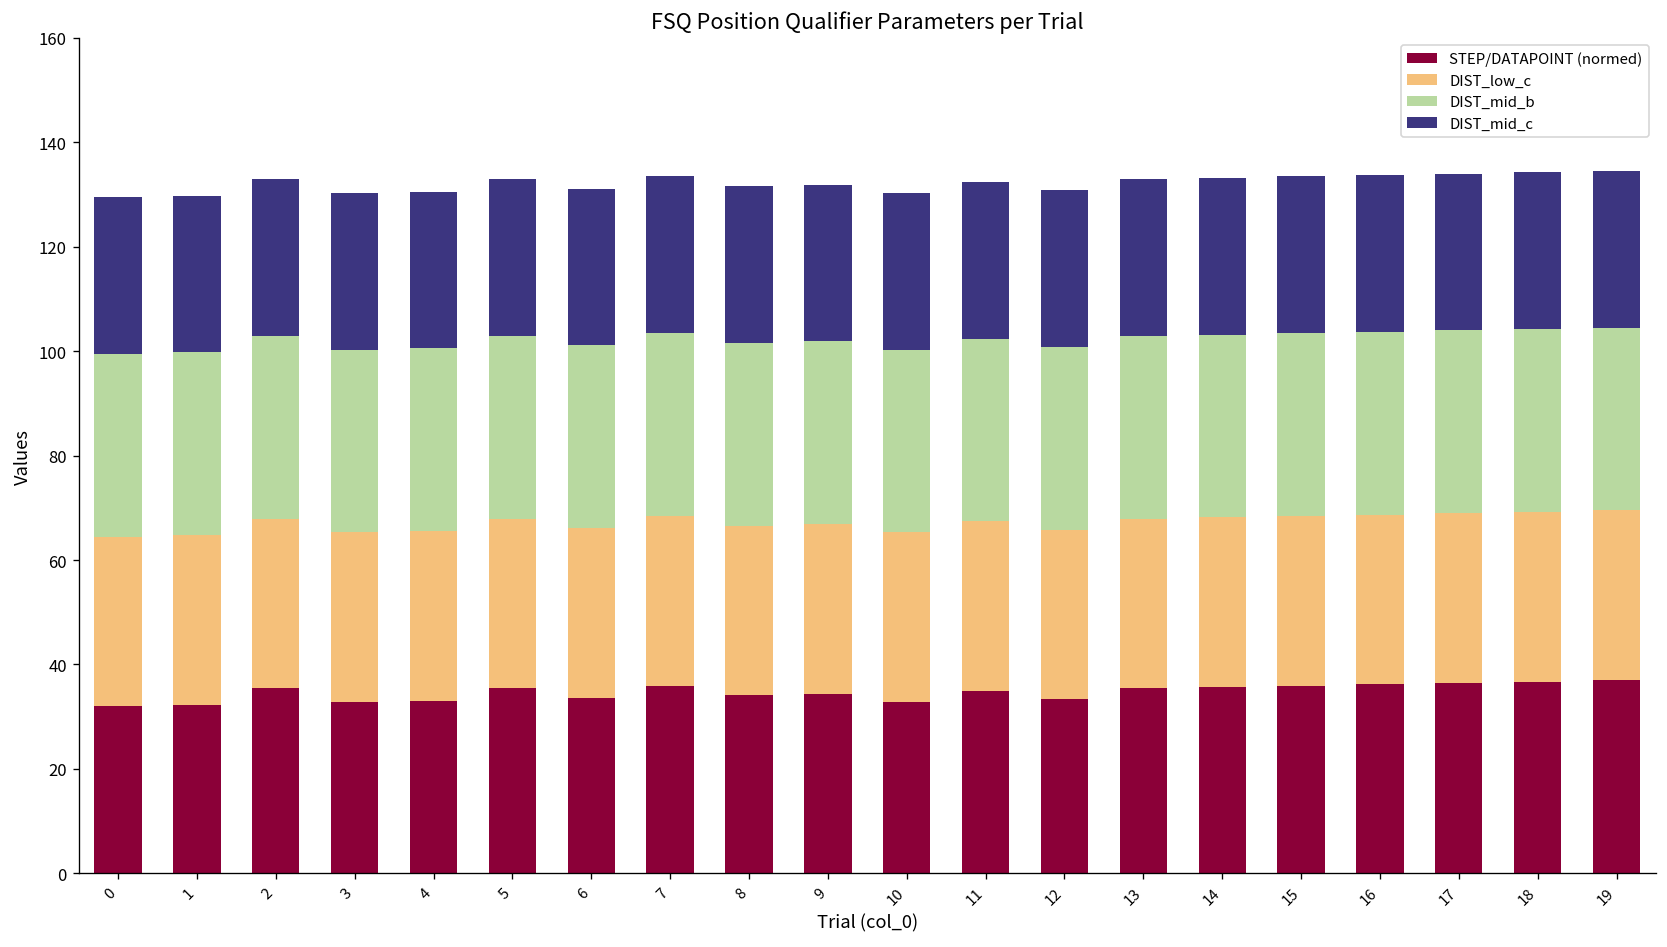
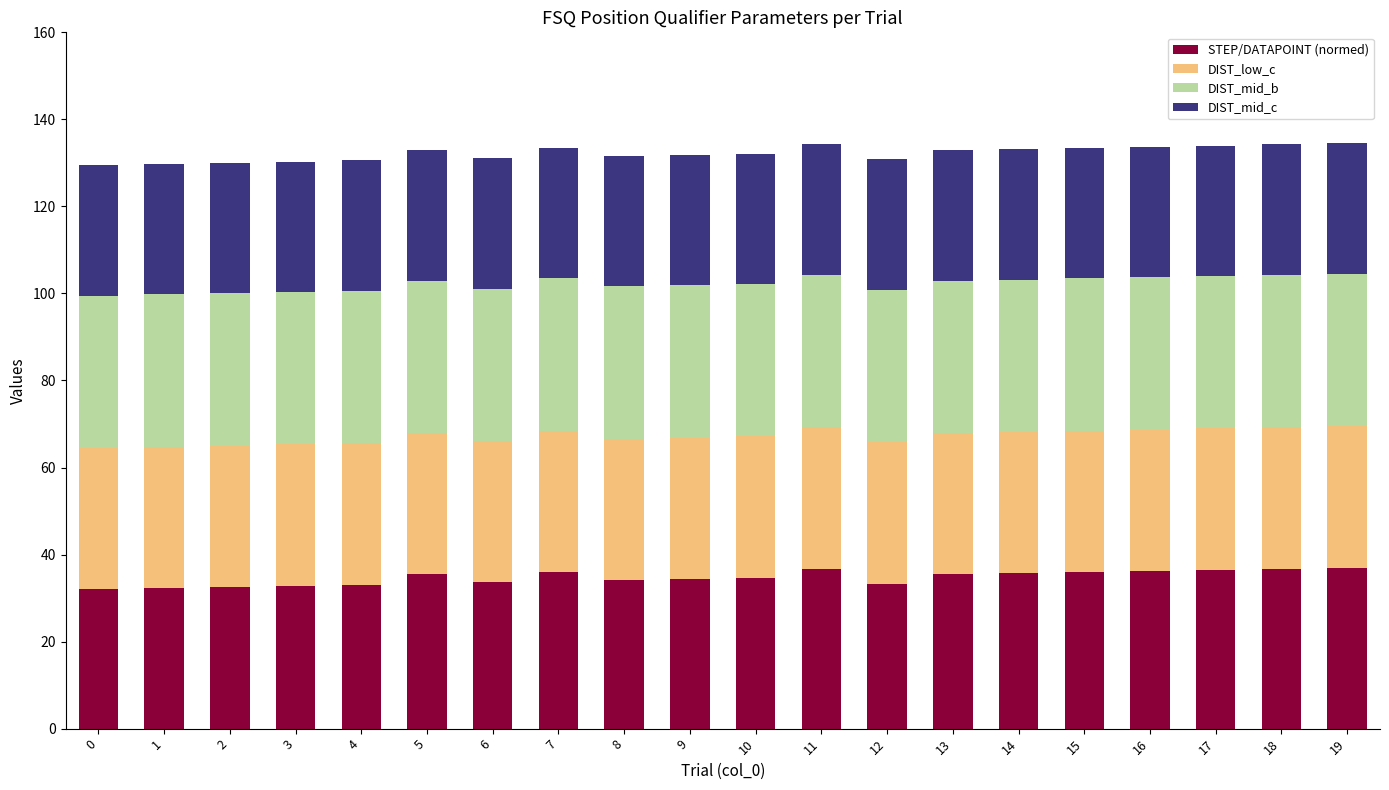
  {
    "STEP/DATAPOINT (normed)": {
      "0": 32,
      "1": 32,
-     "2": 35,
+     "2": 33,
      "3": 33,
      "4": 33,
      "5": 35,
      "6": 34,
      "7": 36,
      "8": 34,
      "9": 34,
-     "10": 33,
-     "11": 35,
+     "10": 35,
+     "11": 37,
      "12": 33,
      "13": 35,
      "14": 36,
      "15": 36,
      "16": 36,
      "17": 36,
      "18": 37,
      "19": 37
    },
    "DIST_low_c": {
      "0": 33,
      "1": 33,
      "2": 33,
      "3": 33,
      "4": 33,
      "5": 33,
      "6": 33,
      "7": 33,
      "8": 33,
      "9": 33,
      "10": 33,
      "11": 33,
      "12": 33,
      "13": 33,
      "14": 33,
      "15": 33,
      "16": 33,
      "17": 33,
      "18": 33,
      "19": 33
    },
    "DIST_mid_b": {
      "0": 35,
      "1": 35,
      "2": 35,
      "3": 35,
      "4": 35,
      "5": 35,
      "6": 35,
      "7": 35,
      "8": 35,
      "9": 35,
      "10": 35,
      "11": 35,
      "12": 35,
      "13": 35,
      "14": 35,
      "15": 35,
      "16": 35,
      "17": 35,
      "18": 35,
      "19": 35
    },
    "DIST_mid_c": {
      "0": 30,
      "1": 30,
      "2": 30,
      "3": 30,
      "4": 30,
      "5": 30,
      "6": 30,
      "7": 30,
      "8": 30,
      "9": 30,
      "10": 30,
      "11": 30,
      "12": 30,
      "13": 30,
      "14": 30,
      "15": 30,
      "16": 30,
      "17": 30,
      "18": 30,
      "19": 30
    }
  }
